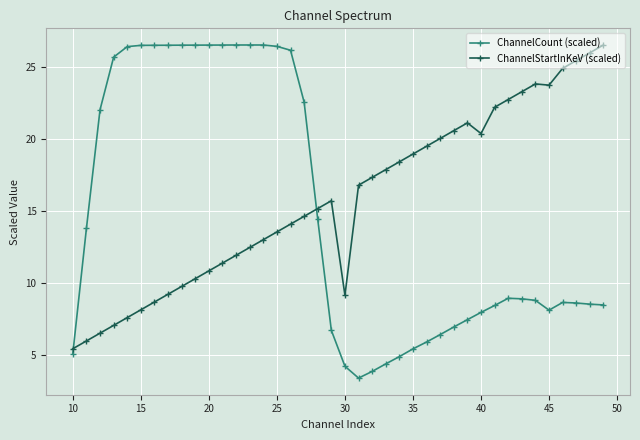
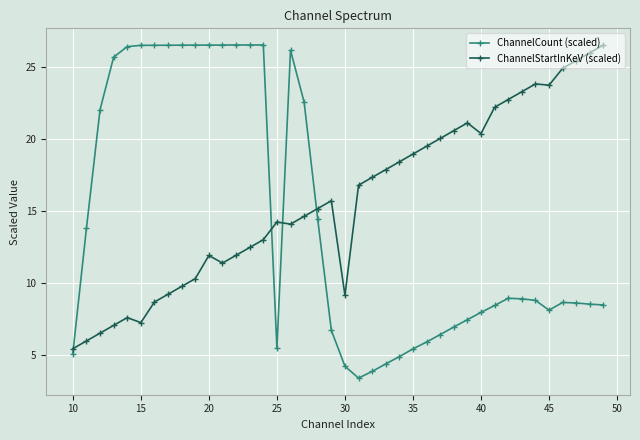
  {
    "ChannelCount (scaled)": {
      "10": 5.1,
      "15": 26.5,
      "20": 26.5,
-     "25": 26.4,
+     "25": 5.5,
      "30": 4.2,
      "35": 5.4,
      "40": 8.0,
      "45": 8.1
    },
    "ChannelStartInKeV (scaled)": {
      "10": 5.4,
-     "15": 8.1,
-     "20": 10.8,
-     "25": 13.5,
+     "15": 7.2,
+     "20": 11.9,
+     "25": 14.2,
      "30": 9.1,
      "35": 18.9,
      "40": 20.4,
      "45": 23.7
    }
  }
